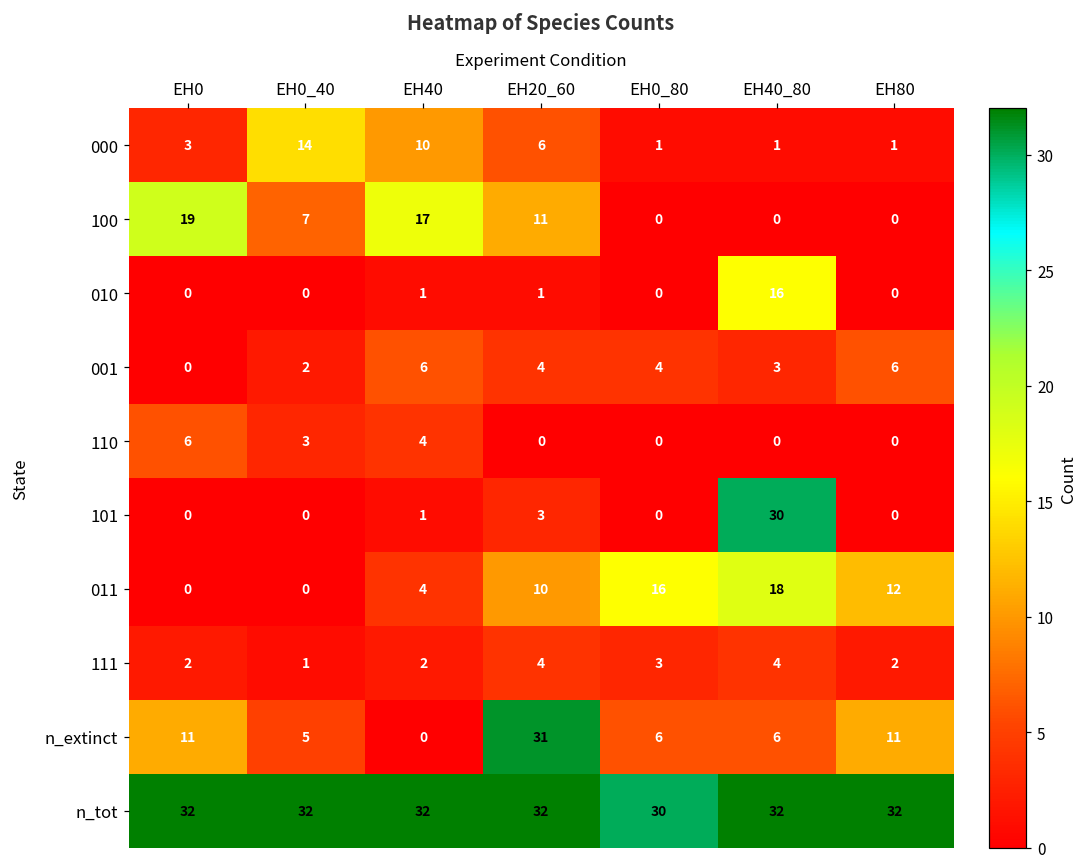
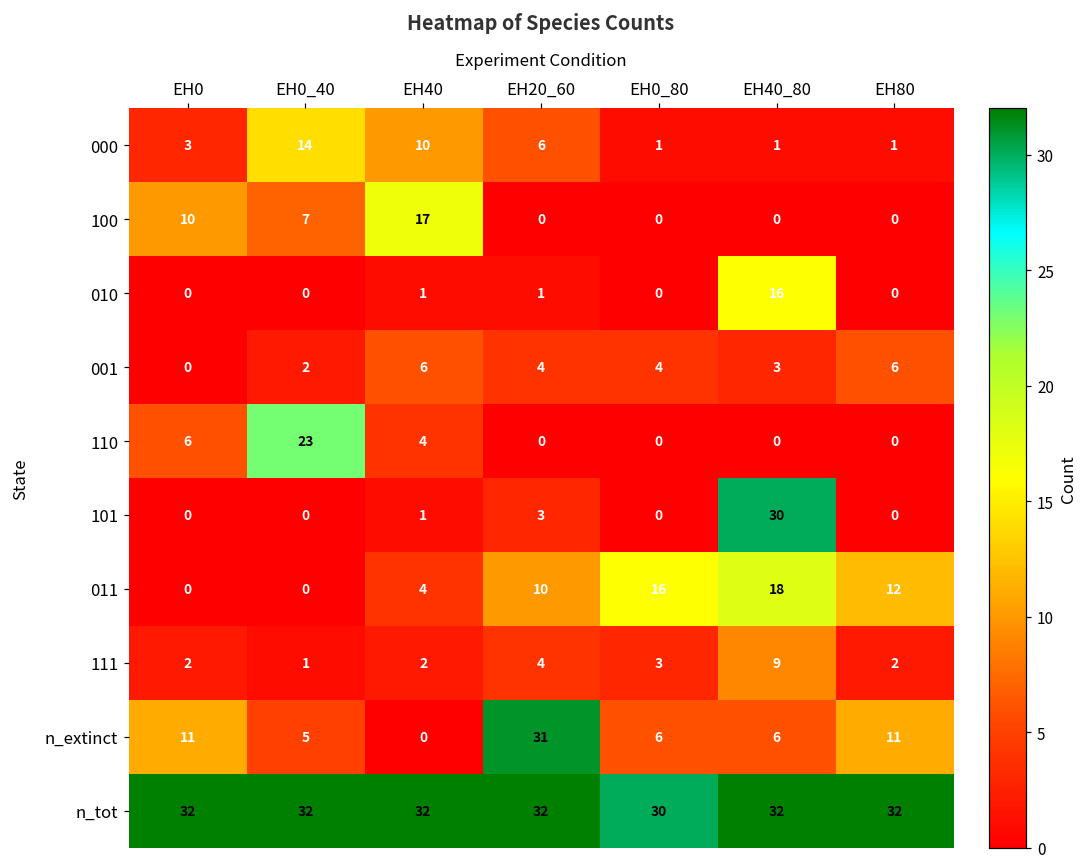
  {
    "000": {
      "EH0": 3,
      "EH0_40": 14,
      "EH40": 10,
      "EH20_60": 6,
      "EH0_80": 1,
      "EH40_80": 1,
      "EH80": 1
    },
    "100": {
-     "EH0": 19,
+     "EH0": 10,
      "EH0_40": 7,
      "EH40": 17,
-     "EH20_60": 11,
+     "EH20_60": 0,
      "EH0_80": 0,
      "EH40_80": 0,
      "EH80": 0
    },
    "010": {
      "EH0": 0,
      "EH0_40": 0,
      "EH40": 1,
      "EH20_60": 1,
      "EH0_80": 0,
      "EH40_80": 16,
      "EH80": 0
    },
    "001": {
      "EH0": 0,
      "EH0_40": 2,
      "EH40": 6,
      "EH20_60": 4,
      "EH0_80": 4,
      "EH40_80": 3,
      "EH80": 6
    },
    "110": {
      "EH0": 6,
-     "EH0_40": 3,
+     "EH0_40": 23,
      "EH40": 4,
      "EH20_60": 0,
      "EH0_80": 0,
      "EH40_80": 0,
      "EH80": 0
    },
    "101": {
      "EH0": 0,
      "EH0_40": 0,
      "EH40": 1,
      "EH20_60": 3,
      "EH0_80": 0,
      "EH40_80": 30,
      "EH80": 0
    },
    "011": {
      "EH0": 0,
      "EH0_40": 0,
      "EH40": 4,
      "EH20_60": 10,
      "EH0_80": 16,
      "EH40_80": 18,
      "EH80": 12
    },
    "111": {
      "EH0": 2,
      "EH0_40": 1,
      "EH40": 2,
      "EH20_60": 4,
      "EH0_80": 3,
-     "EH40_80": 4,
+     "EH40_80": 9,
      "EH80": 2
    },
    "n_extinct": {
      "EH0": 11,
      "EH0_40": 5,
      "EH40": 0,
      "EH20_60": 31,
      "EH0_80": 6,
      "EH40_80": 6,
      "EH80": 11
    },
    "n_tot": {
      "EH0": 32,
      "EH0_40": 32,
      "EH40": 32,
      "EH20_60": 32,
      "EH0_80": 30,
      "EH40_80": 32,
      "EH80": 32
    }
  }
